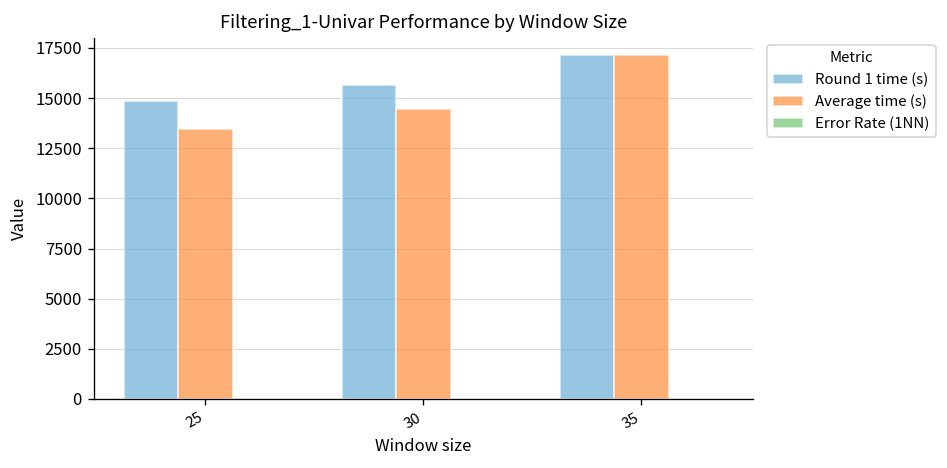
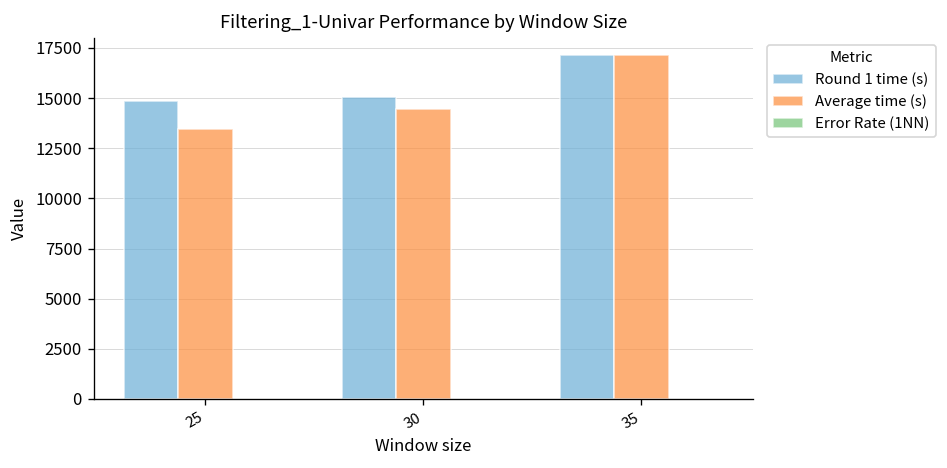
  {
    "Round 1 time (s)": {
      "25": 14900,
-     "30": 15700,
+     "30": 15000,
      "35": 17200
    },
    "Average time (s)": {
      "25": 13500,
      "30": 14500,
      "35": 17200
    }
  }
